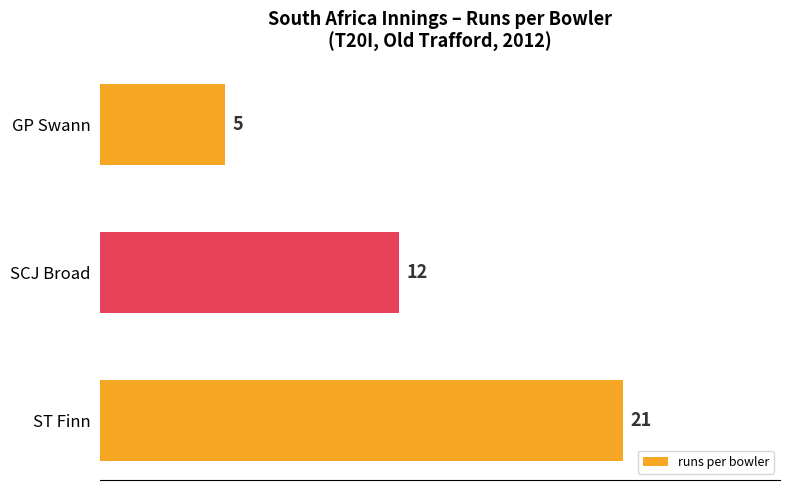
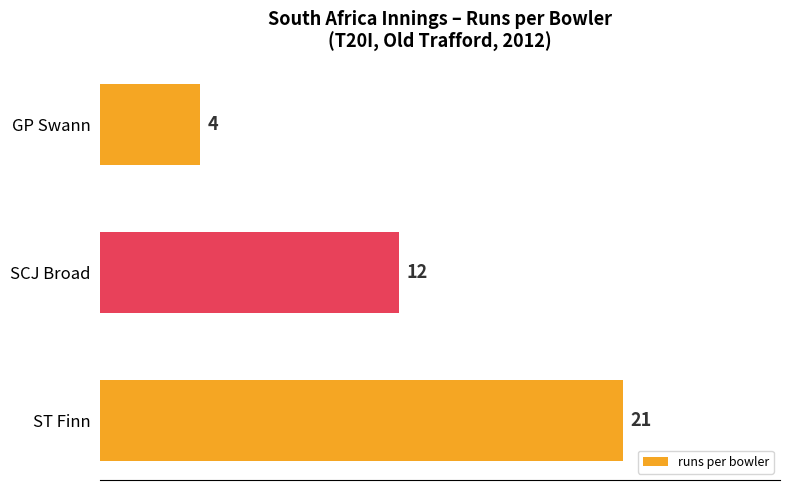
  {
-   "GP Swann": 5,
+   "GP Swann": 4,
    "SCJ Broad": 12,
    "ST Finn": 21
  }
